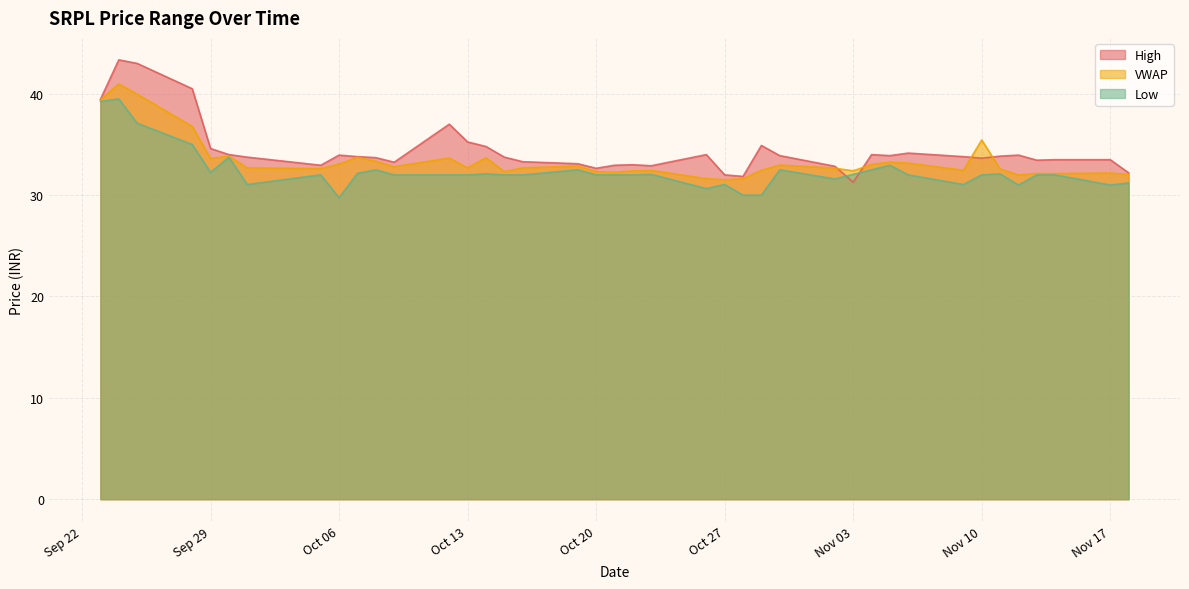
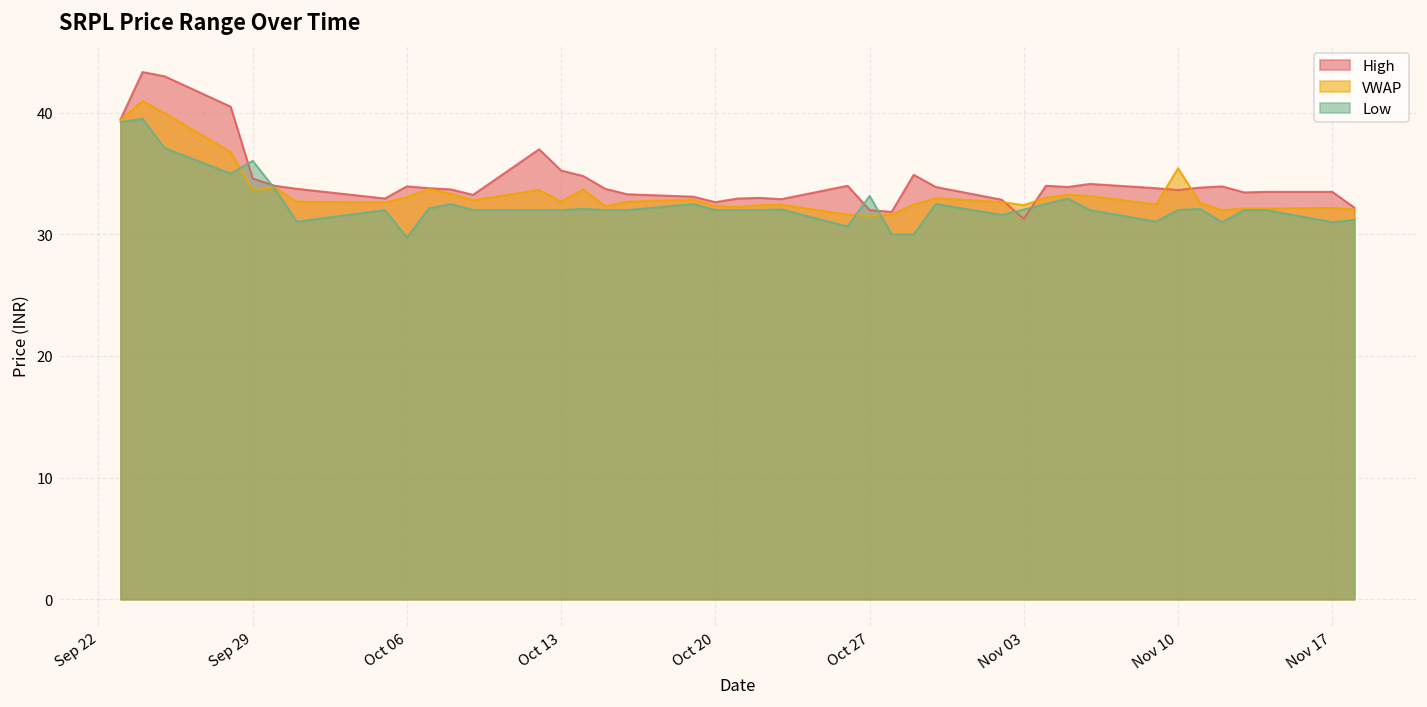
  {
    "High": {
      "Sep 29": 34.6,
      "Oct 06": 34.0,
      "Oct 13": 35.3,
      "Oct 20": 32.7,
      "Oct 27": 32.0,
      "Nov 03": 31.3,
      "Nov 10": 33.7,
      "Nov 17": 33.5
    },
    "VWAP": {
      "Sep 29": 33.6,
      "Oct 06": 33.1,
      "Oct 13": 32.7,
      "Oct 20": 32.3,
      "Oct 27": 31.5,
      "Nov 03": 32.4,
      "Nov 10": 35.4,
      "Nov 17": 32.2
    },
    "Low": {
-     "Sep 29": 32.3,
+     "Sep 29": 36.1,
      "Oct 06": 29.8,
      "Oct 13": 32.0,
      "Oct 20": 32.0,
-     "Oct 27": 31.1,
+     "Oct 27": 33.2,
      "Nov 03": 32.1,
      "Nov 10": 32.0,
      "Nov 17": 31.0
    }
  }
